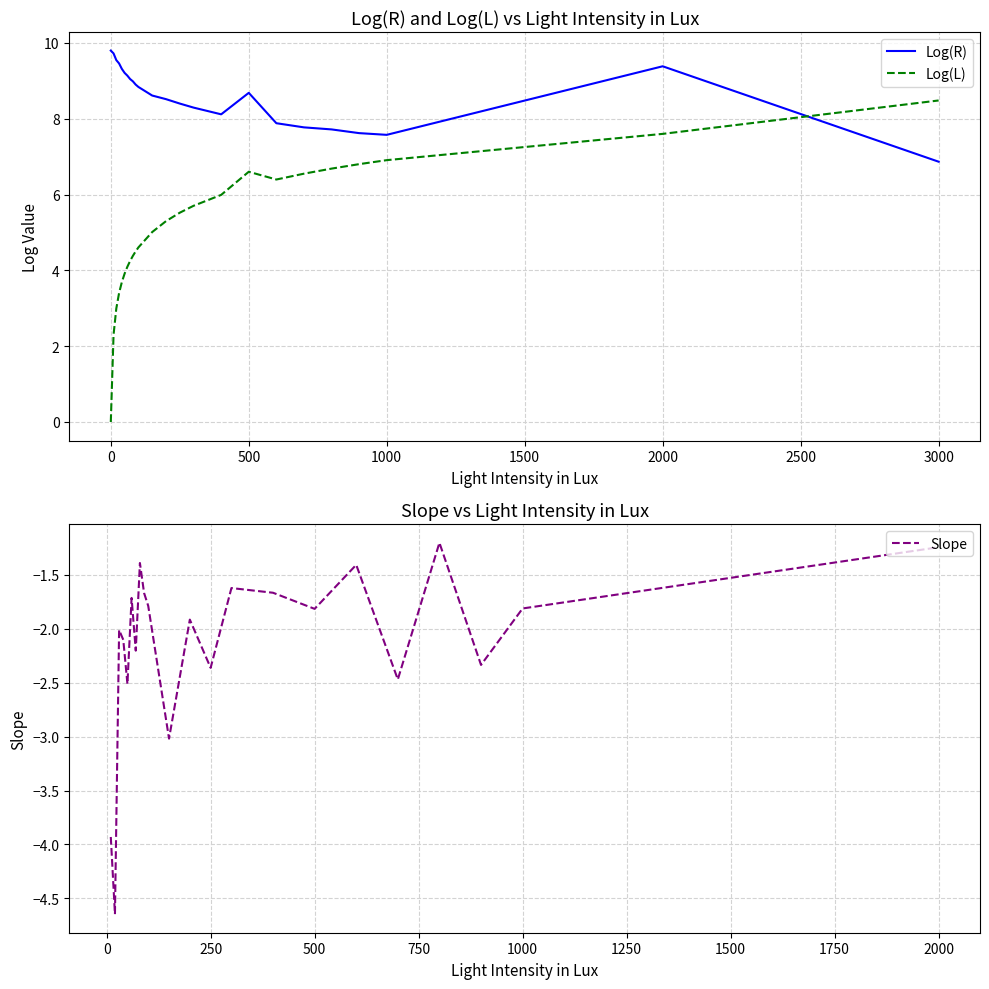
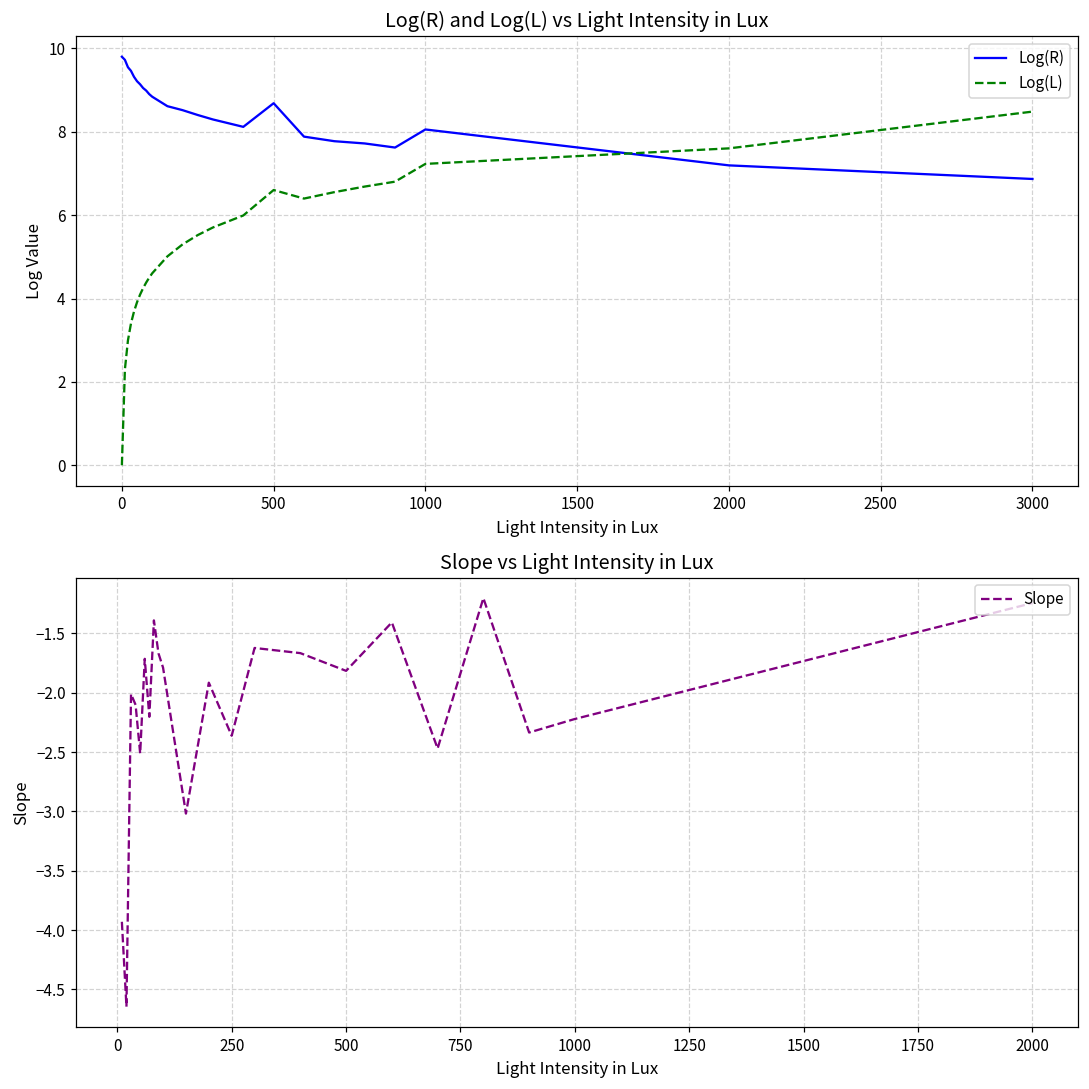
  {
    "Log(R) and Log(L) vs Light Intensity in Lux": {
      "Log(R)": {
        "0": 9.8,
        "500": 8.7,
-       "1000": 7.6,
-       "2000": 9.4,
+       "1000": 8.1,
+       "2000": 7.2,
        "3000": 6.9
      },
      "Log(L)": {
        "0": 0.0,
        "500": 6.6,
-       "1000": 6.9,
+       "1000": 7.2,
        "2000": 7.6,
        "3000": 8.5
      }
    },
    "Slope vs Light Intensity in Lux": {
      "250": -2.36,
      "500": -1.82,
-     "1000": -1.81
+     "1000": -2.22
    }
  }
